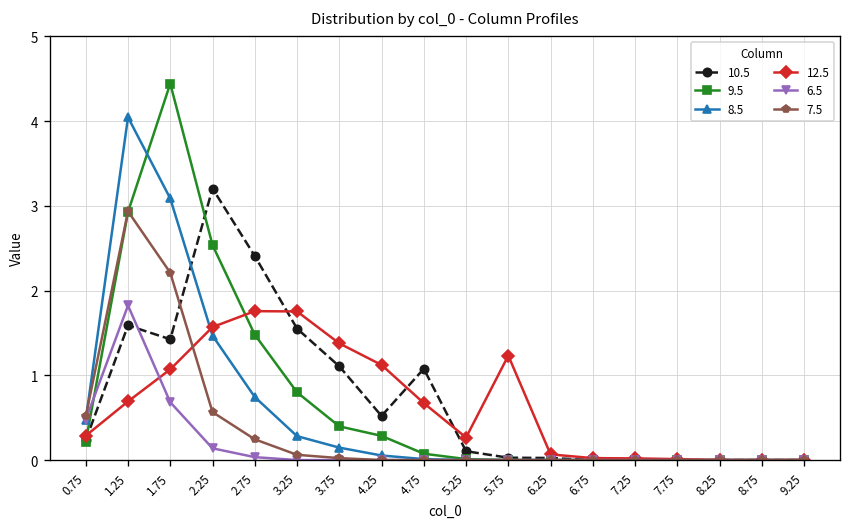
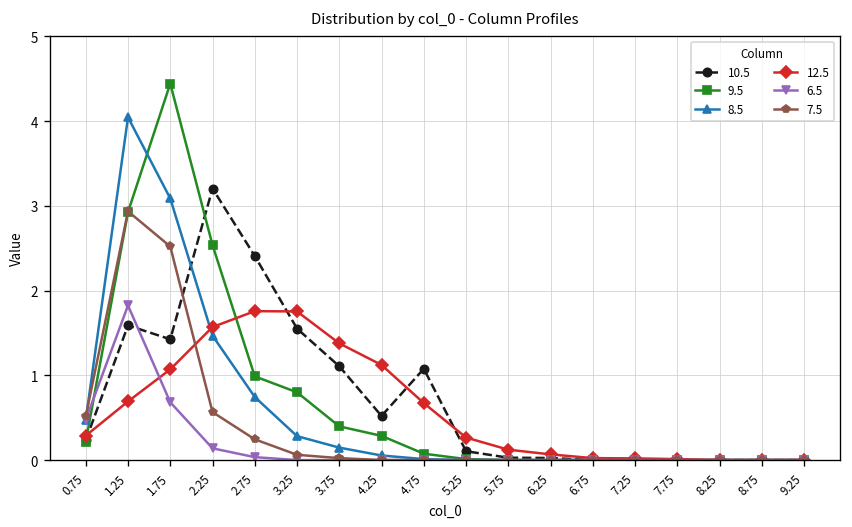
  {
    "10.5": {
      "1.25": 1.6,
      "1.75": 1.4,
      "2.25": 3.2,
      "2.75": 2.4,
      "3.25": 1.6,
      "3.75": 1.1,
      "4.25": 0.5,
      "4.75": 1.1,
      "5.25": 0.1
    },
    "9.5": {
      "1.75": 4.4,
      "2.25": 2.5,
-     "2.75": 1.5,
+     "2.75": 1.0,
      "3.25": 0.8,
      "3.75": 0.4,
      "4.25": 0.3,
      "4.75": 0.1
    },
    "8.5": {
      "1.25": 4.0,
      "1.75": 3.1,
      "2.25": 1.5,
      "2.75": 0.7,
      "3.25": 0.3,
      "3.75": 0.1,
      "4.25": 0.1
    },
    "12.5": {
      "0.75": 0.3,
      "1.25": 0.7,
      "1.75": 1.1,
      "2.25": 1.6,
      "2.75": 1.8,
      "3.25": 1.8,
      "3.75": 1.4,
      "4.25": 1.1,
      "4.75": 0.7,
      "5.25": 0.3,
-     "5.75": 1.2,
+     "5.75": 0.1,
      "6.25": 0.1
    },
    "6.5": {
      "1.25": 1.8,
      "1.75": 0.7,
      "2.25": 0.1,
      "2.75": 0.0,
      "3.25": 0.0
    },
    "7.5": {
      "0.75": 0.5,
-     "1.75": 2.2,
+     "1.75": 2.5,
      "2.25": 0.6,
      "2.75": 0.2,
      "3.25": 0.1
    }
  }
